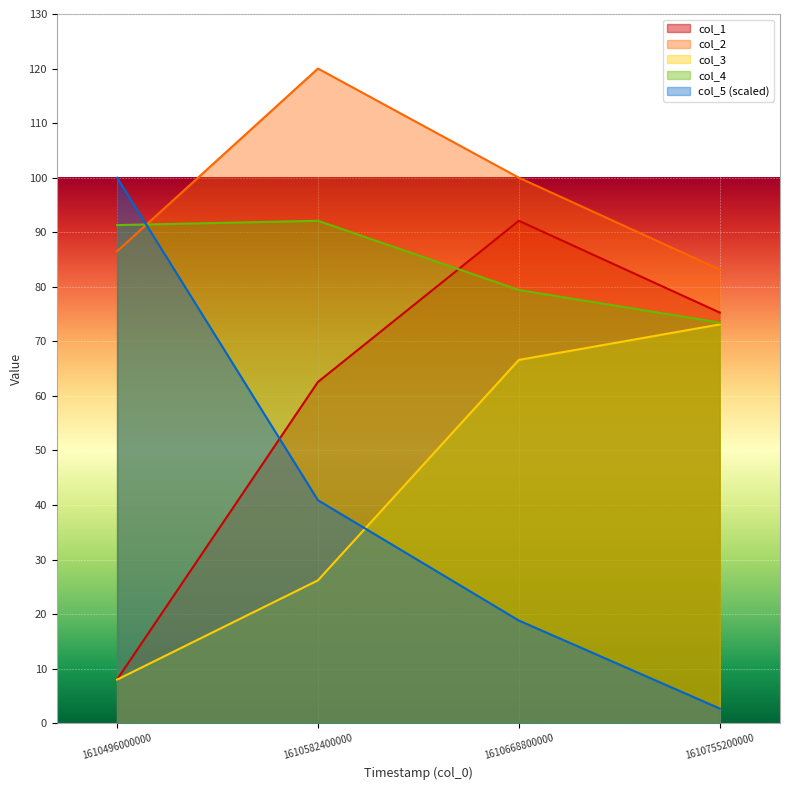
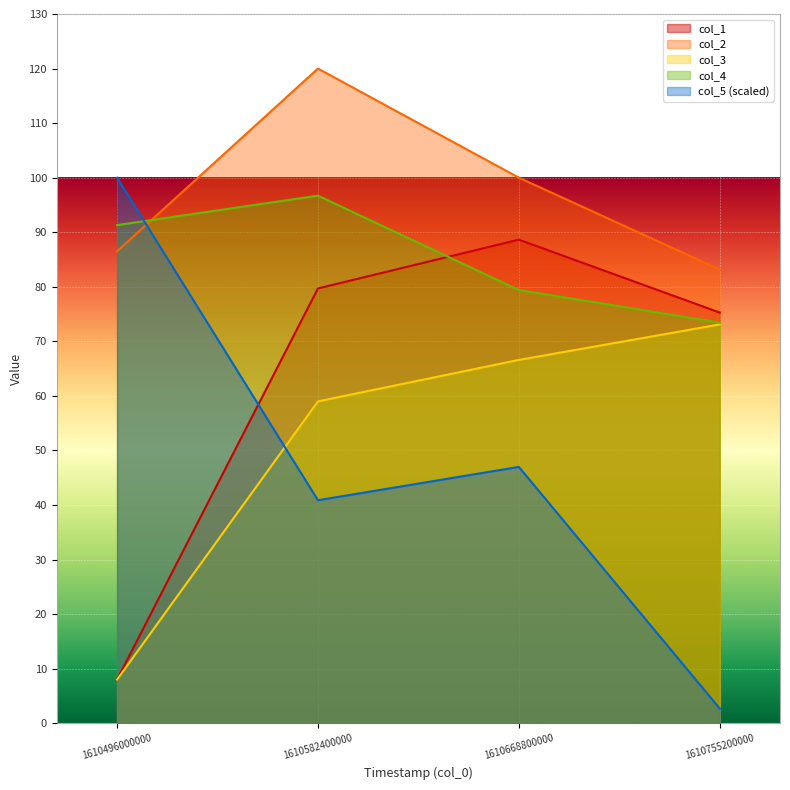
  {
    "col_1": {
-     "1610582400000": 63,
-     "1610668800000": 92,
+     "1610582400000": 80,
+     "1610668800000": 89,
      "1610755200000": 75
    },
    "col_2": {
      "1610496000000": 87,
      "1610582400000": 120,
      "1610668800000": 100,
      "1610755200000": 83
    },
    "col_3": {
-     "1610582400000": 26,
+     "1610582400000": 59,
      "1610668800000": 67
    },
    "col_4": {
      "1610496000000": 91,
-     "1610582400000": 92,
+     "1610582400000": 97,
      "1610668800000": 79
    },
    "col_5 (scaled)": {
      "1610496000000": 100,
      "1610582400000": 41,
-     "1610668800000": 19,
+     "1610668800000": 47,
      "1610755200000": 3
    }
  }
